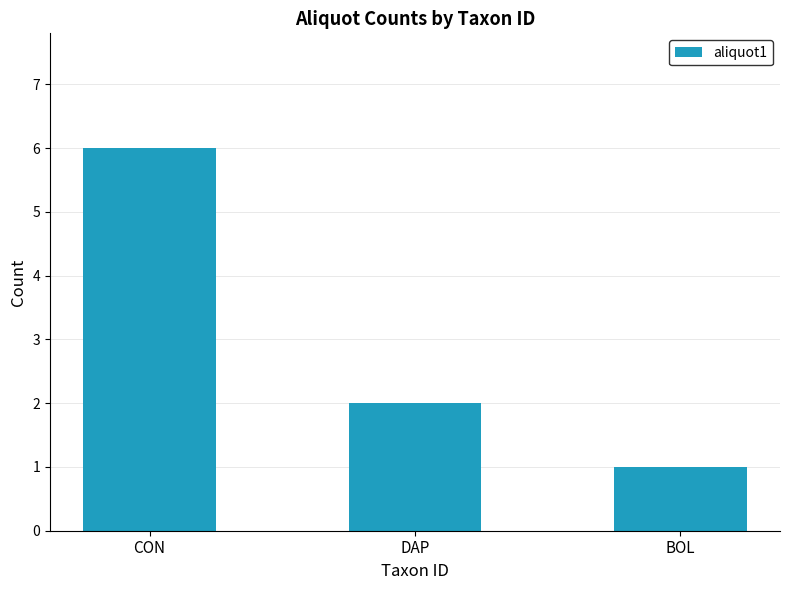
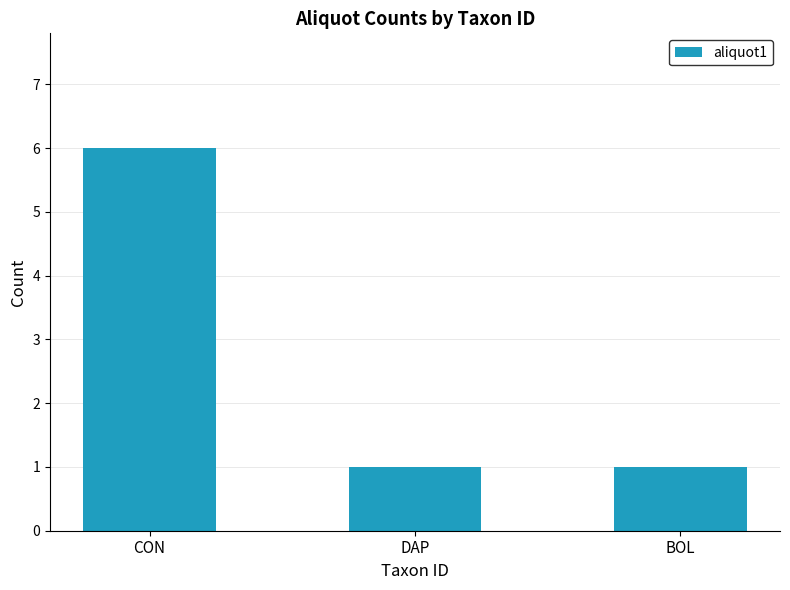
  {
    "CON": 6,
-   "DAP": 2,
+   "DAP": 1,
    "BOL": 1
  }
